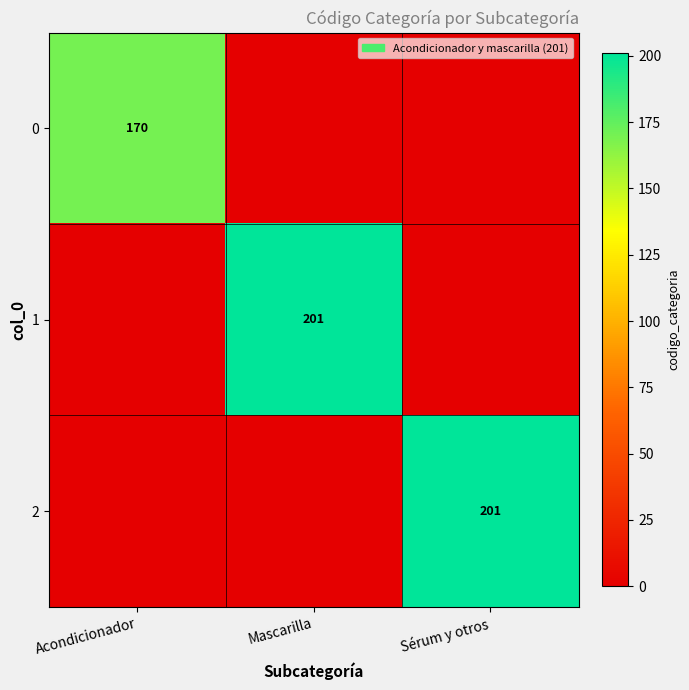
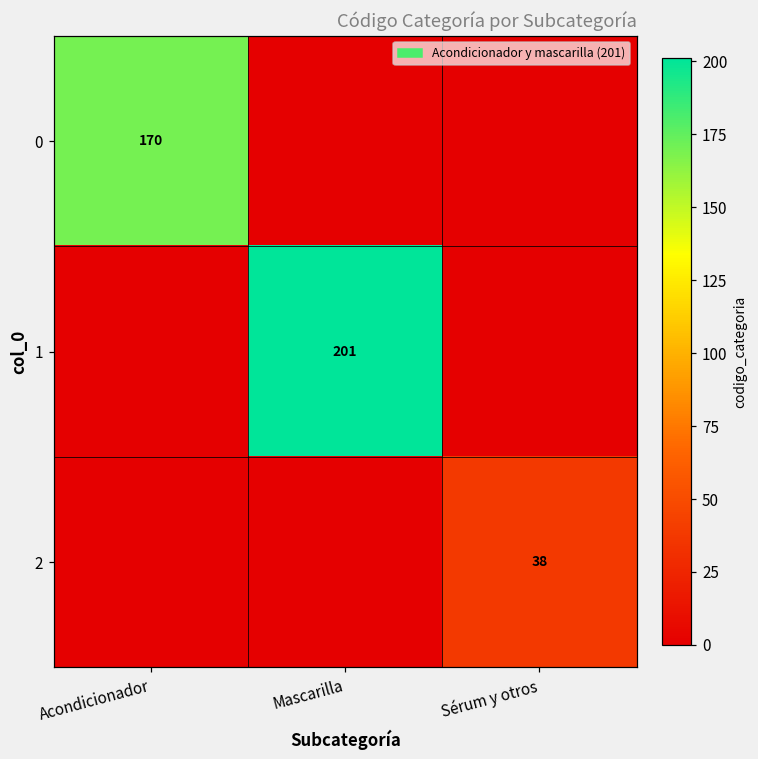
  {
    "0": {
      "Acondicionador": 170
    },
    "1": {
      "Mascarilla": 201
    },
    "2": {
-     "Sérum y otros": 201
+     "Sérum y otros": 38
    }
  }
